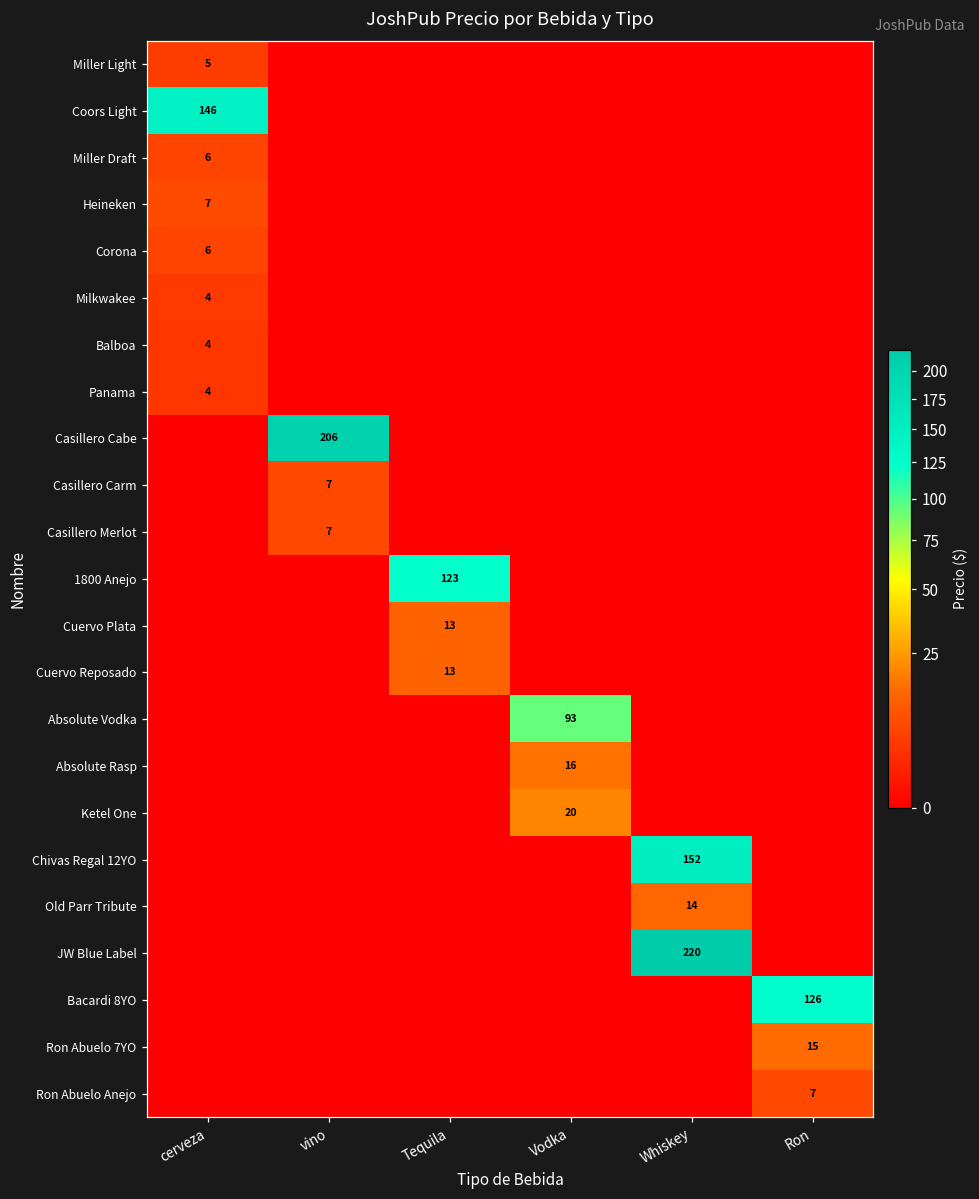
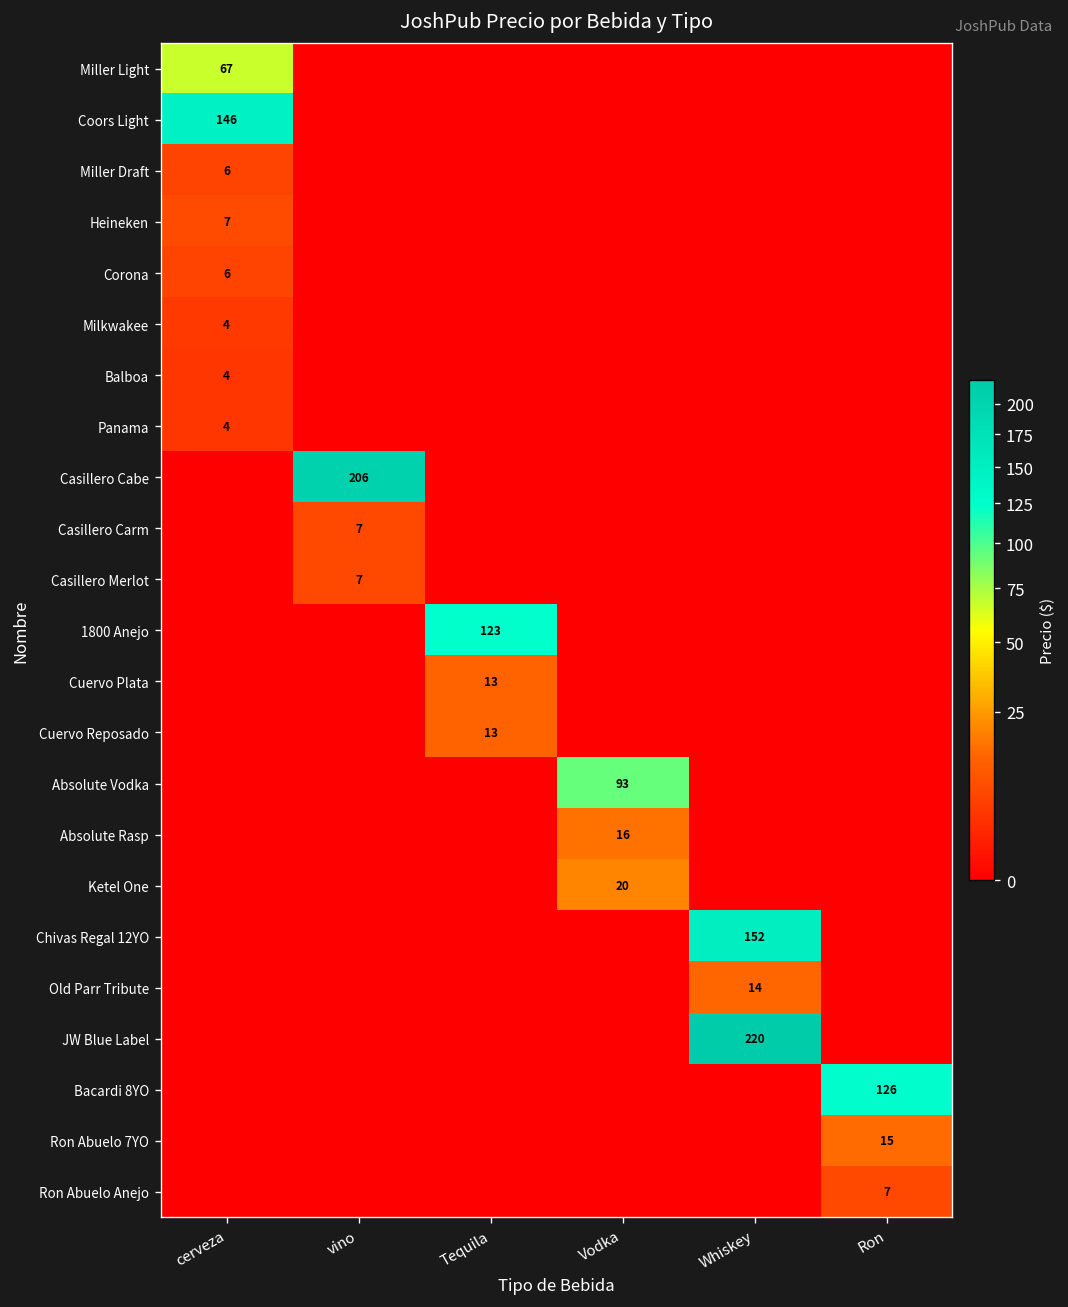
  {
    "Miller Light": {
-     "cerveza": 5
+     "cerveza": 67
    },
    "Coors Light": {
      "cerveza": 146
    },
    "Miller Draft": {
      "cerveza": 6
    },
    "Heineken": {
      "cerveza": 7
    },
    "Corona": {
      "cerveza": 6
    },
    "Milkwakee": {
      "cerveza": 4
    },
    "Balboa": {
      "cerveza": 4
    },
    "Panama": {
      "cerveza": 4
    },
    "Casillero Cabe": {
      "vino": 206
    },
    "Casillero Carm": {
      "vino": 7
    },
    "Casillero Merlot": {
      "vino": 7
    },
    "1800 Anejo": {
      "Tequila": 123
    },
    "Cuervo Plata": {
      "Tequila": 13
    },
    "Cuervo Reposado": {
      "Tequila": 13
    },
    "Absolute Vodka": {
      "Vodka": 93
    },
    "Absolute Rasp": {
      "Vodka": 16
    },
    "Ketel One": {
      "Vodka": 20
    },
    "Chivas Regal 12YO": {
      "Whiskey": 152
    },
    "Old Parr Tribute": {
      "Whiskey": 14
    },
    "JW Blue Label": {
      "Whiskey": 220
    },
    "Bacardi 8YO": {
      "Ron": 126
    },
    "Ron Abuelo 7YO": {
      "Ron": 15
    },
    "Ron Abuelo Anejo": {
      "Ron": 7
    }
  }
